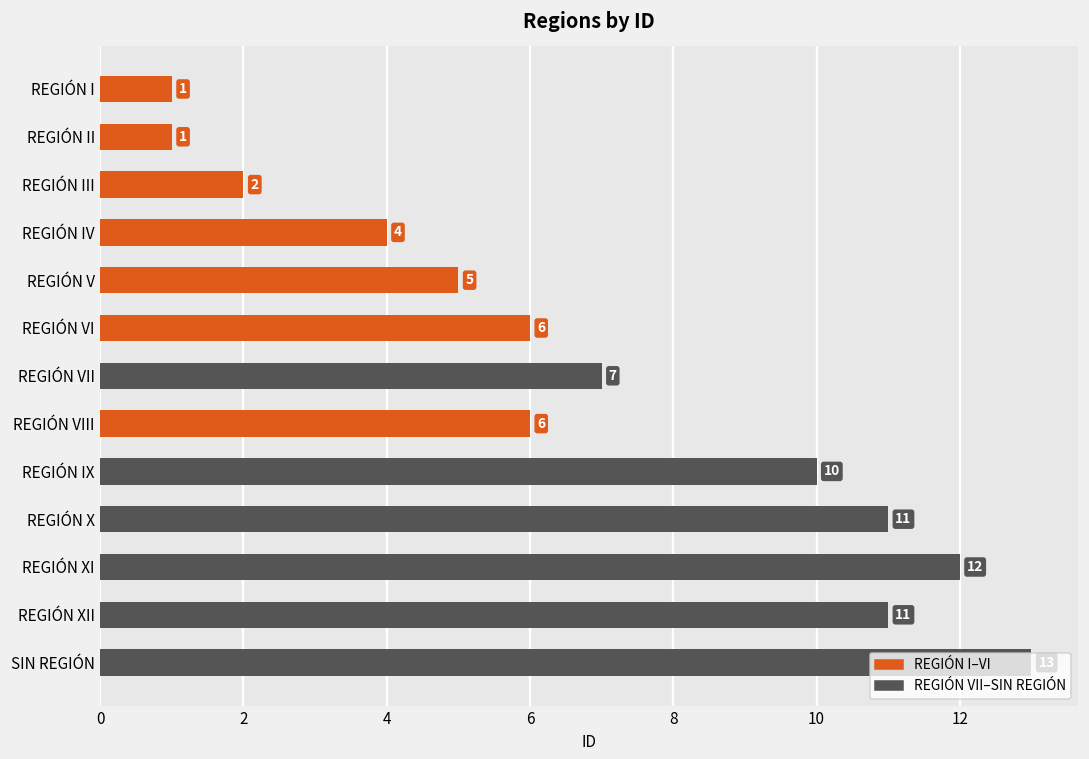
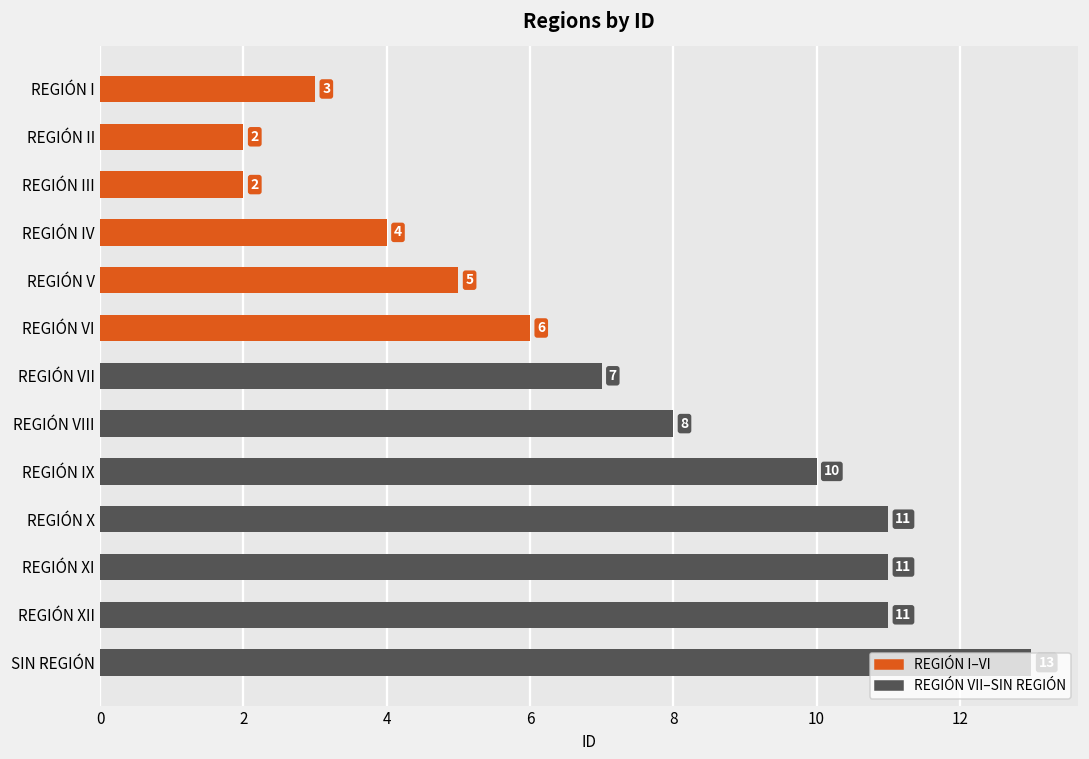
  {
-   "REGIÓN I": 1,
-   "REGIÓN II": 1,
-   "REGIÓN VIII": 6,
-   "REGIÓN XI": 12
+   "REGIÓN I": 3,
+   "REGIÓN II": 2,
+   "REGIÓN VIII": 8,
+   "REGIÓN XI": 11
  }
